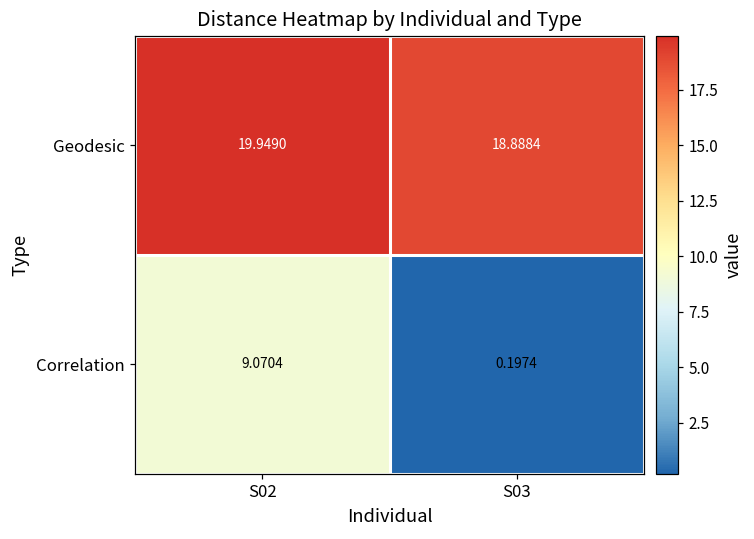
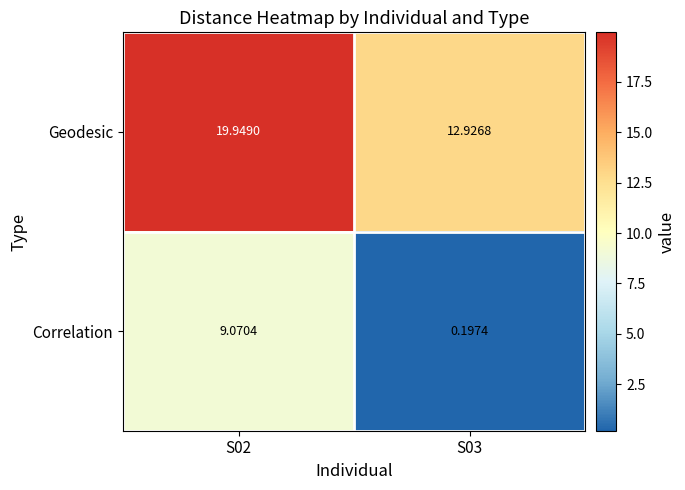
  {
    "Geodesic": {
      "S02": 19.9490,
-     "S03": 18.8884
+     "S03": 12.9268
    },
    "Correlation": {
      "S02": 9.0704,
      "S03": 0.1974
    }
  }
